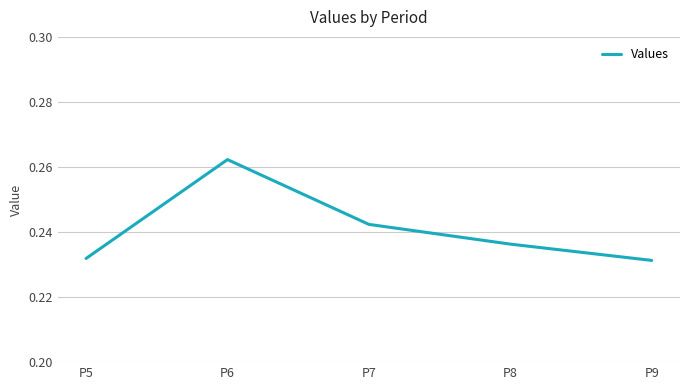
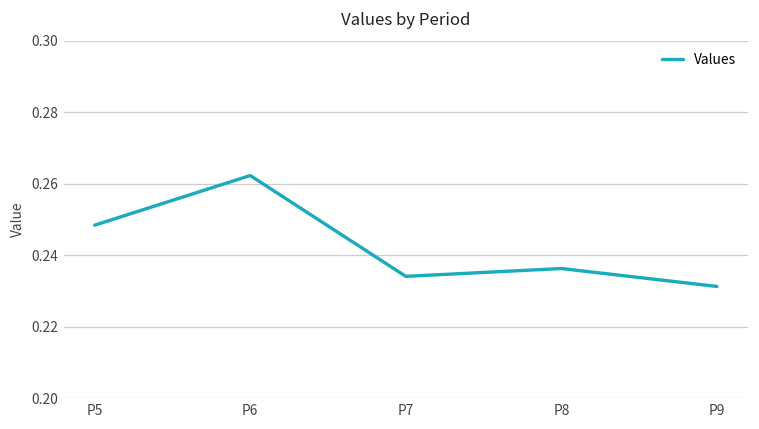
  {
-   "P5": 0.232,
+   "P5": 0.248,
    "P6": 0.262,
-   "P7": 0.242,
+   "P7": 0.234,
    "P8": 0.236,
    "P9": 0.231
  }
